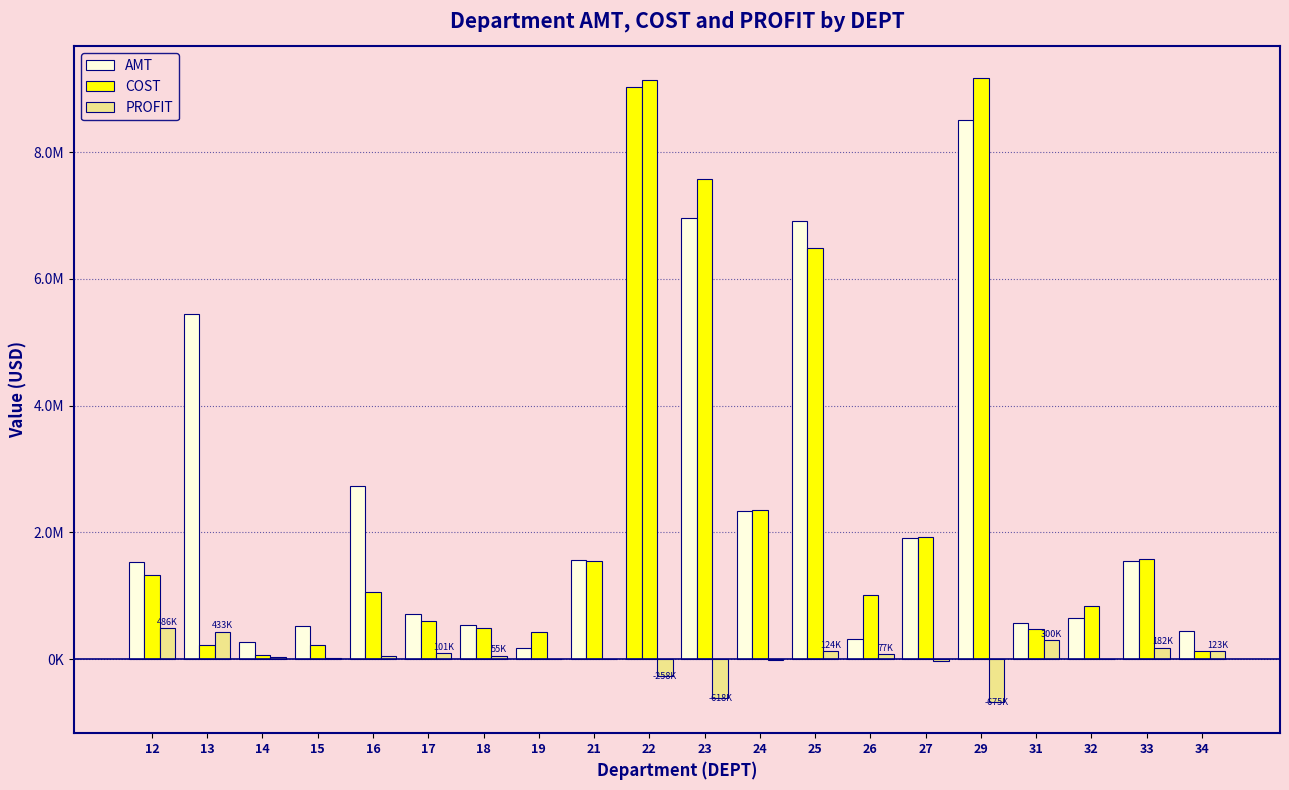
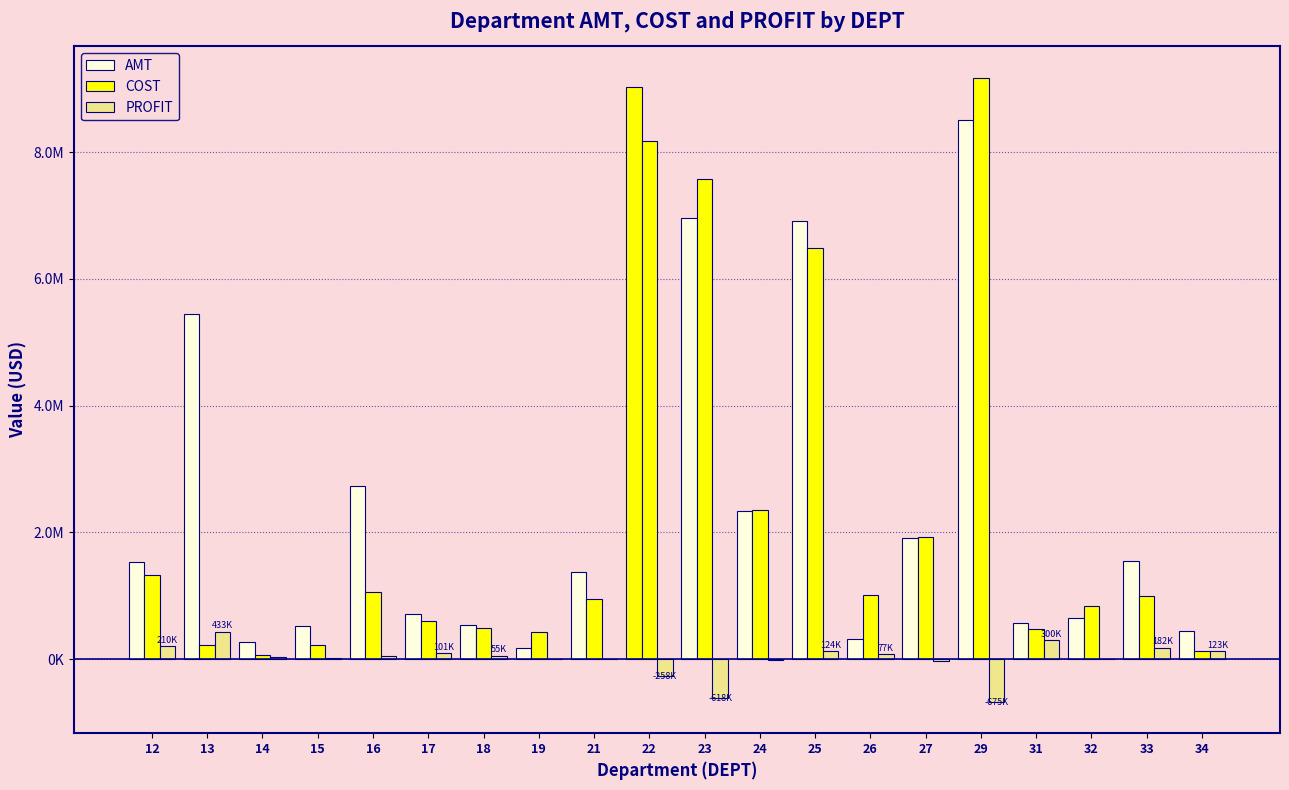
  {
    "AMT": {
      "12": "1500000",
      "13": "5400000",
      "14": "300000",
      "15": "500000",
      "16": "2700000",
      "17": "700000",
      "18": "500000",
      "19": "200000",
-     "21": "1600000",
+     "21": "1400000",
      "22": "9000000",
      "23": "7000000",
      "24": "2300000",
      "25": "6900000",
      "26": "300000",
      "27": "1900000",
      "29": "8500000",
      "31": "600000",
      "32": "600000",
      "33": "1500000",
      "34": "400000"
    },
    "COST": {
      "12": "1300000",
      "13": "200000",
      "14": "100000",
      "15": "200000",
      "16": "1100000",
      "17": "600000",
      "18": "500000",
      "19": "400000",
-     "21": "1600000",
-     "22": "9100000",
+     "21": "1000000",
+     "22": "8200000",
      "23": "7600000",
      "24": "2400000",
      "25": "6500000",
      "26": "1000000",
      "27": "1900000",
      "29": "9200000",
      "31": "500000",
      "32": "800000",
-     "33": "1600000",
+     "33": "1000000",
      "34": "100000"
    },
    "PROFIT": {
-     "12": "486K",
+     "12": "210K",
      "13": "433K",
      "17": "101K",
      "18": "55K",
      "22": "-258K",
      "23": "-618K",
      "25": "124K",
      "26": "77K",
      "29": "-675K",
      "31": "300K",
      "33": "182K",
      "34": "123K"
    }
  }
